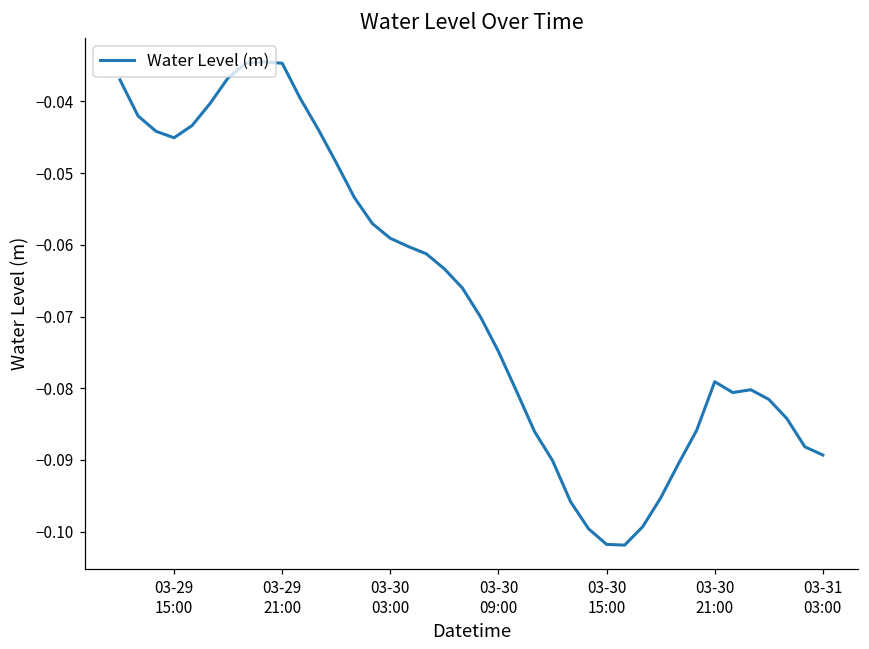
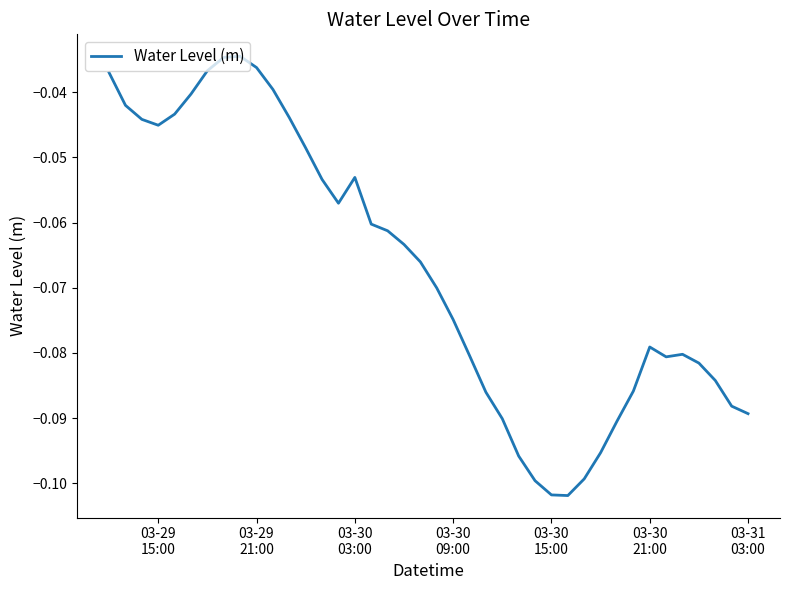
  {
    "03-29 15:00": -0.045,
-   "03-29 21:00": -0.035,
-   "03-30 03:00": -0.059,
+   "03-29 21:00": -0.036,
+   "03-30 03:00": -0.053,
    "03-30 09:00": -0.075,
    "03-30 15:00": -0.102,
    "03-30 21:00": -0.079,
    "03-31 03:00": -0.089
  }
